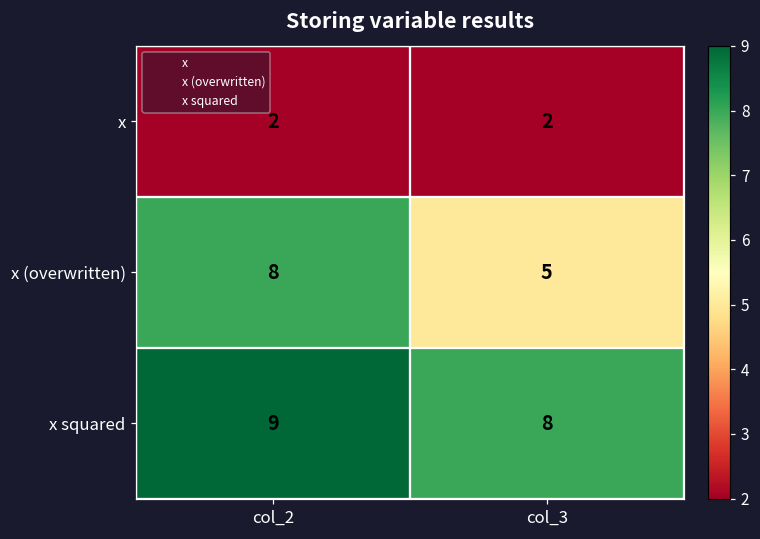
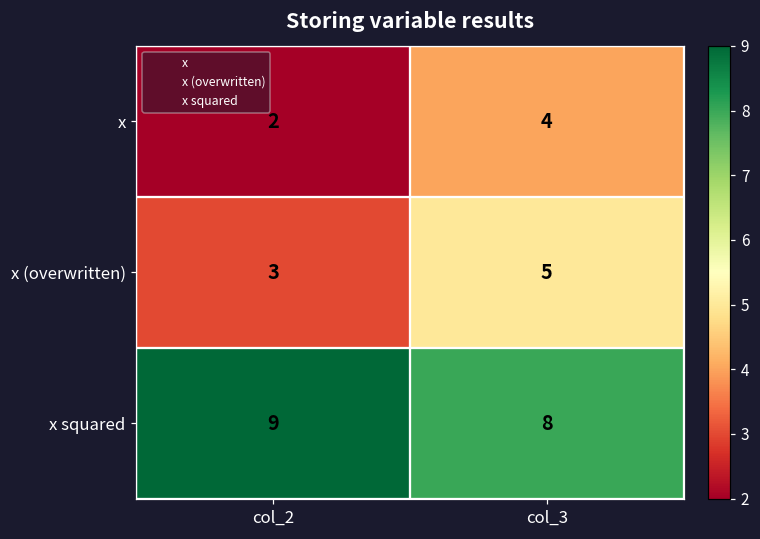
  {
    "x": {
      "col_2": 2,
-     "col_3": 2
+     "col_3": 4
    },
    "x (overwritten)": {
-     "col_2": 8,
+     "col_2": 3,
      "col_3": 5
    },
    "x squared": {
      "col_2": 9,
      "col_3": 8
    }
  }
